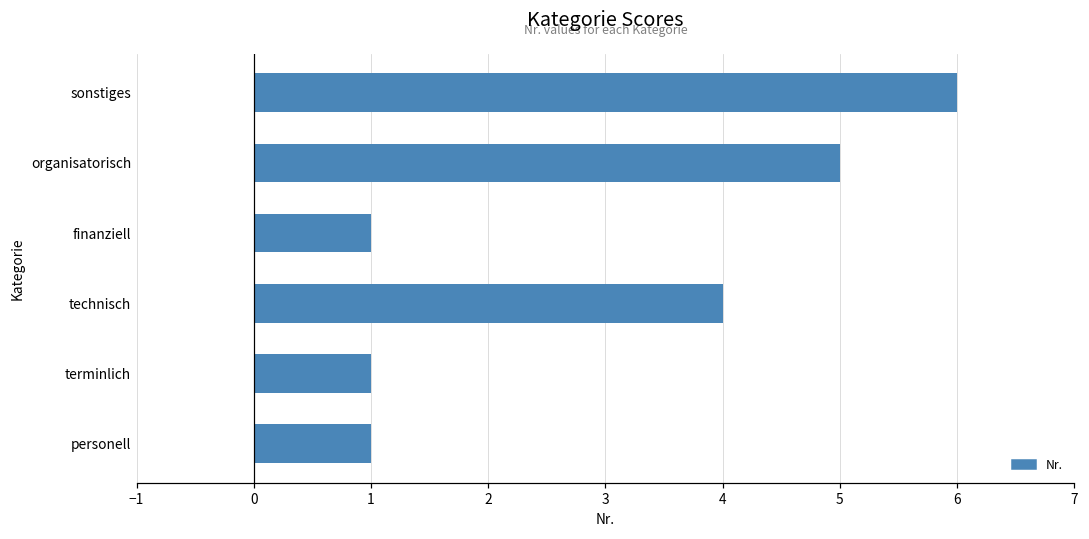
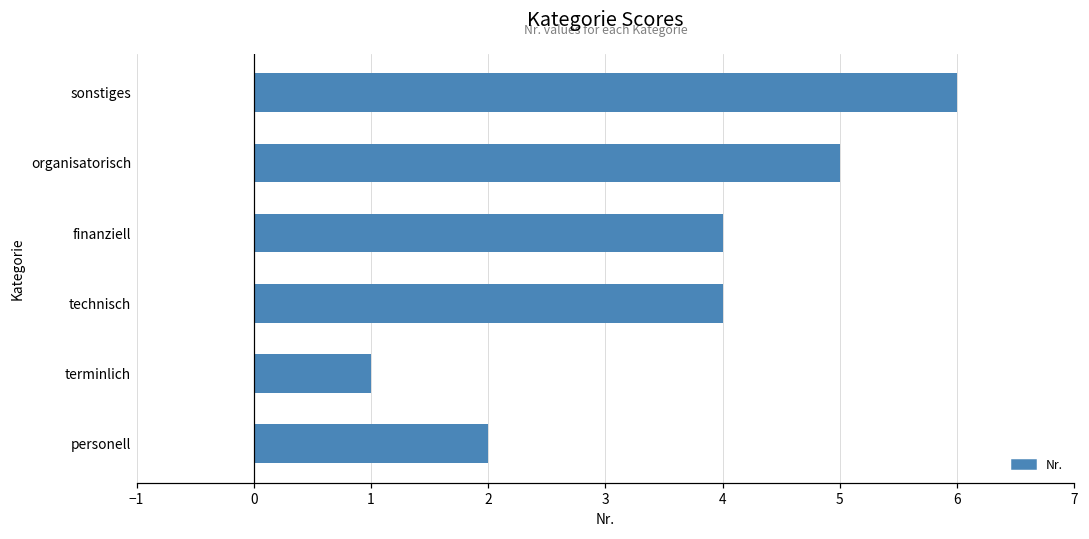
  {
    "sonstiges": 6,
    "organisatorisch": 5,
-   "finanziell": 1,
+   "finanziell": 4,
    "technisch": 4,
    "terminlich": 1,
-   "personell": 1
+   "personell": 2
  }
